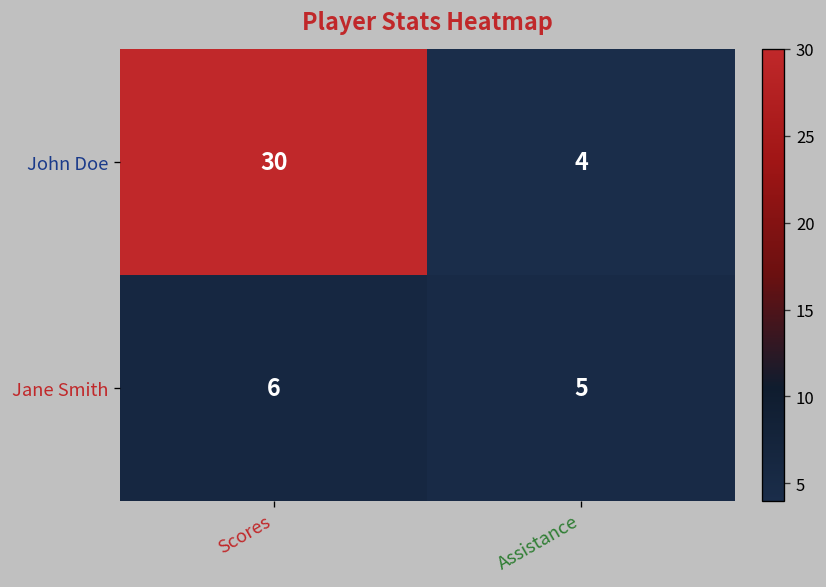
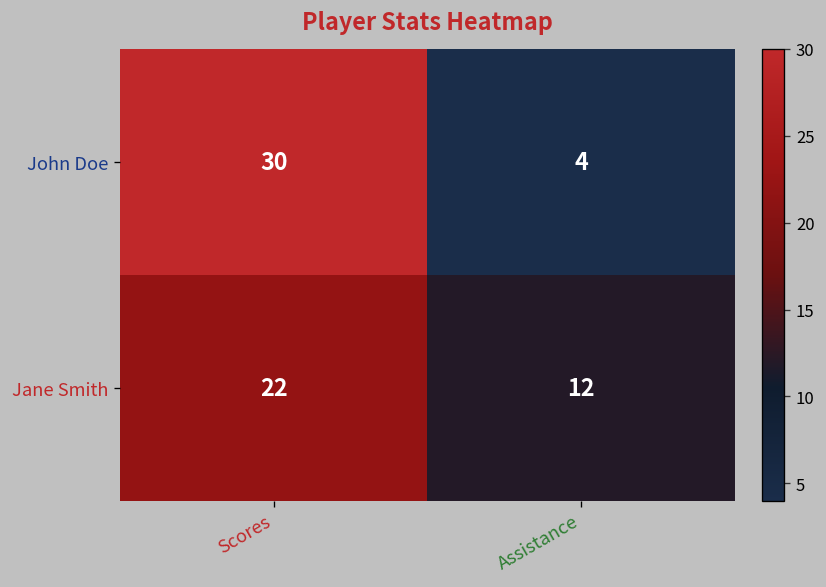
  {
    "John Doe": {
      "Scores": 30,
      "Assistance": 4
    },
    "Jane Smith": {
-     "Scores": 6,
-     "Assistance": 5
+     "Scores": 22,
+     "Assistance": 12
    }
  }
